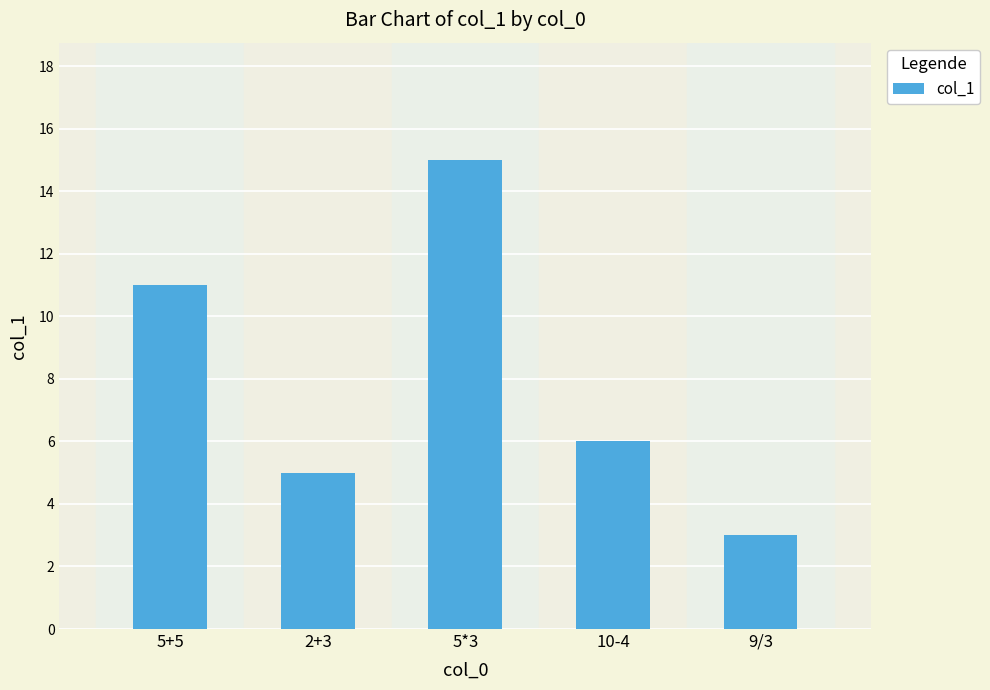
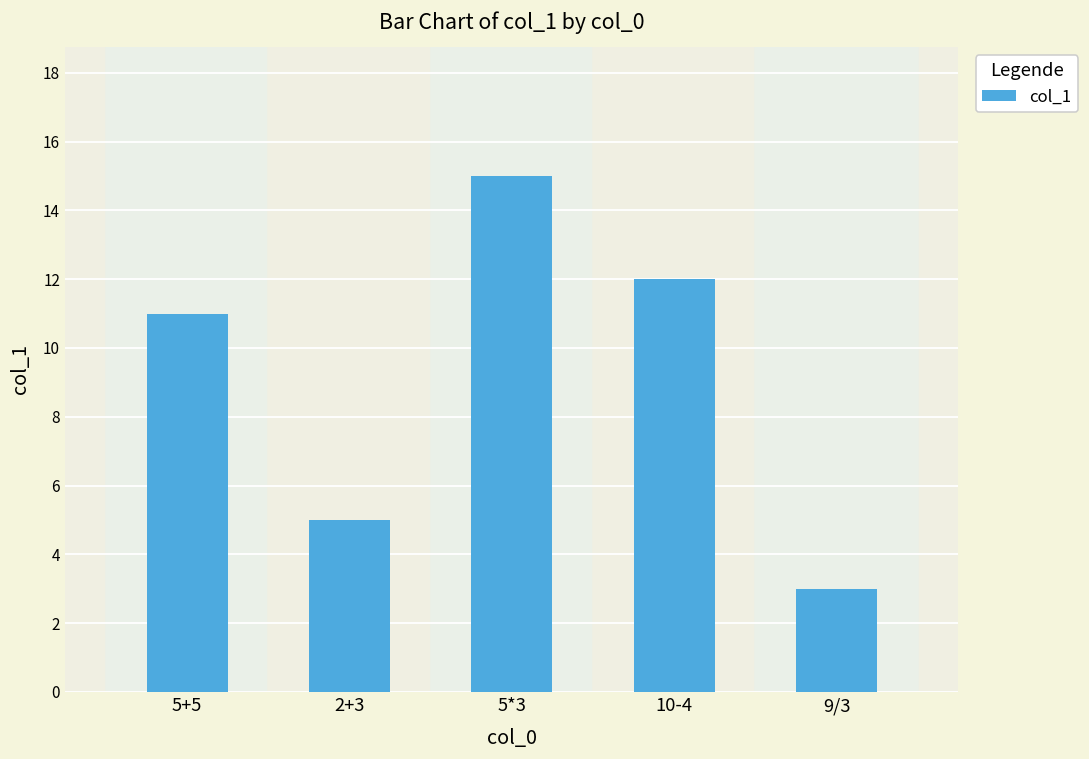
  {
    "5+5": 11,
    "2+3": 5,
    "5*3": 15,
-   "10-4": 6,
+   "10-4": 12,
    "9/3": 3
  }
